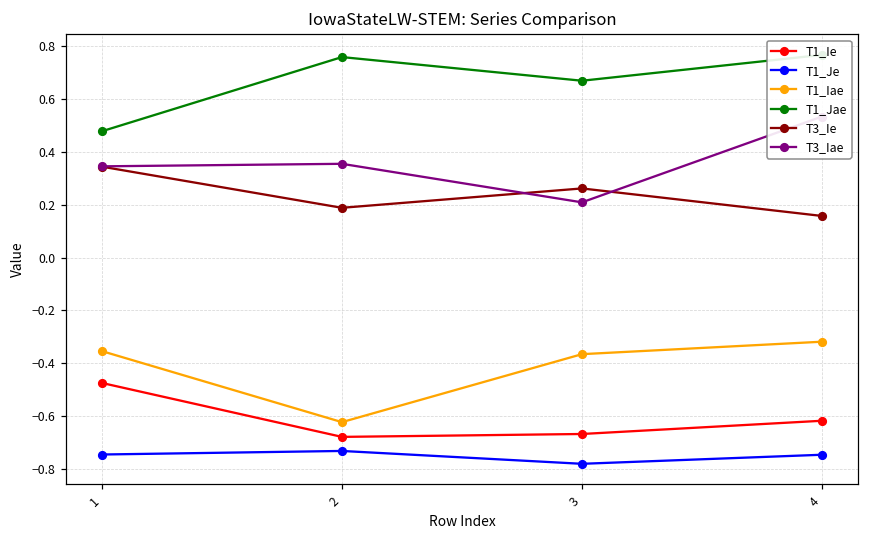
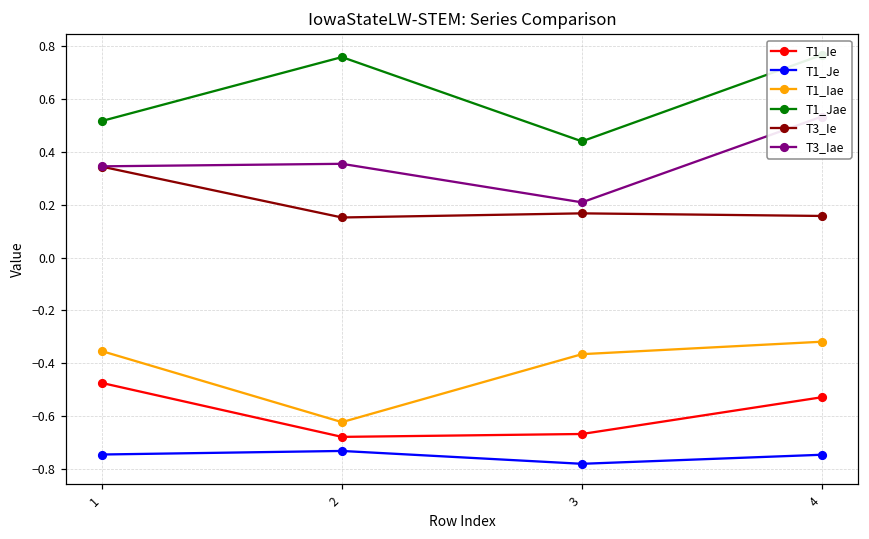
  {
    "T1_Ie": {
      "1": -0.47,
      "2": -0.68,
      "3": -0.67,
-     "4": -0.62
+     "4": -0.53
    },
    "T1_Je": {
      "1": -0.74,
      "2": -0.73,
      "3": -0.78,
      "4": -0.75
    },
    "T1_Iae": {
      "1": -0.35,
      "2": -0.62,
      "3": -0.37,
      "4": -0.32
    },
    "T1_Jae": {
-     "1": 0.48,
+     "1": 0.52,
      "2": 0.76,
-     "3": 0.67
+     "3": 0.44
    },
    "T3_Ie": {
-     "2": 0.19,
-     "3": 0.26,
+     "2": 0.15,
+     "3": 0.17,
      "4": 0.16
    },
    "T3_Iae": {
      "2": 0.35,
      "3": 0.21
    }
  }
